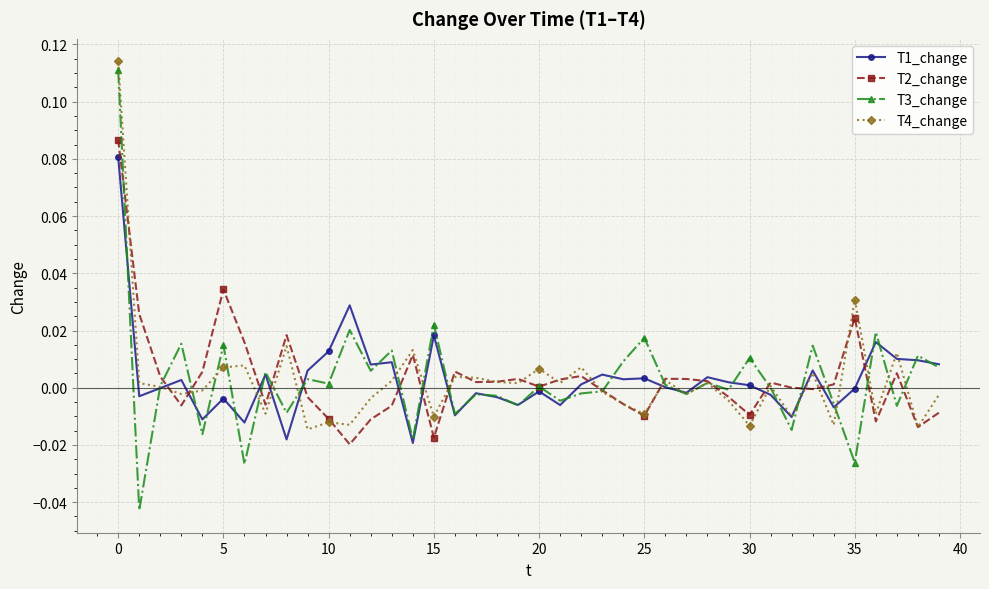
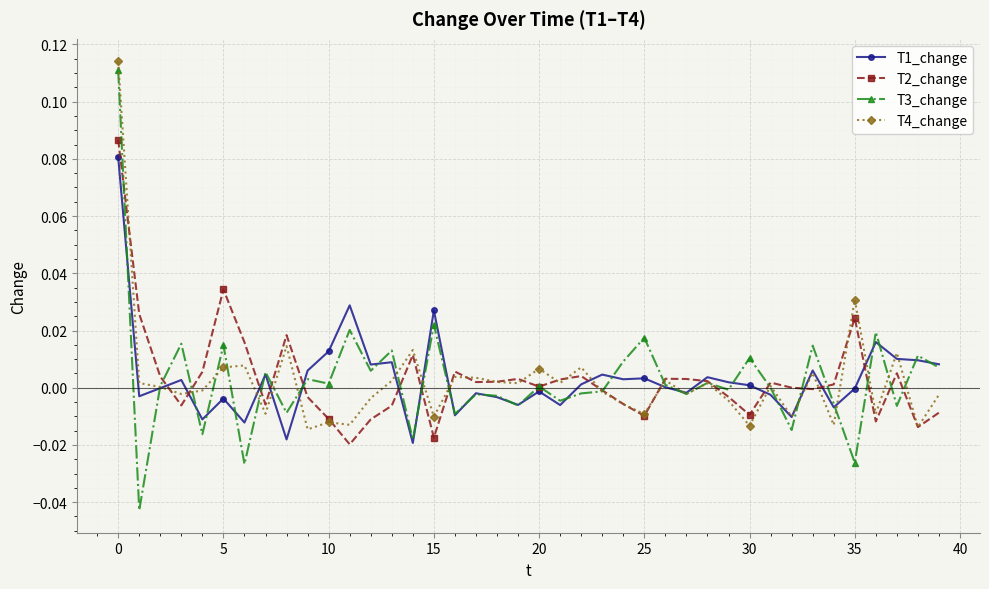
  {
    "T1_change": {
      "0": 0.081,
      "5": -0.004,
      "10": 0.013,
-     "15": 0.018,
+     "15": 0.027,
      "20": -0.001,
      "25": 0.003,
      "30": 0.001,
      "35": 0.000
    },
    "T2_change": {
      "0": 0.087,
      "5": 0.034,
      "10": -0.011,
      "15": -0.017,
      "30": -0.009,
      "35": 0.024
    },
    "T3_change": {
      "0": 0.111,
      "5": 0.015,
      "10": 0.001,
      "15": 0.022,
      "25": 0.017,
      "30": 0.010,
      "35": -0.026
    },
    "T4_change": {
      "0": 0.114,
      "5": 0.007,
      "10": -0.012,
      "15": -0.010,
      "20": 0.007,
      "30": -0.013,
      "35": 0.031
    }
  }
